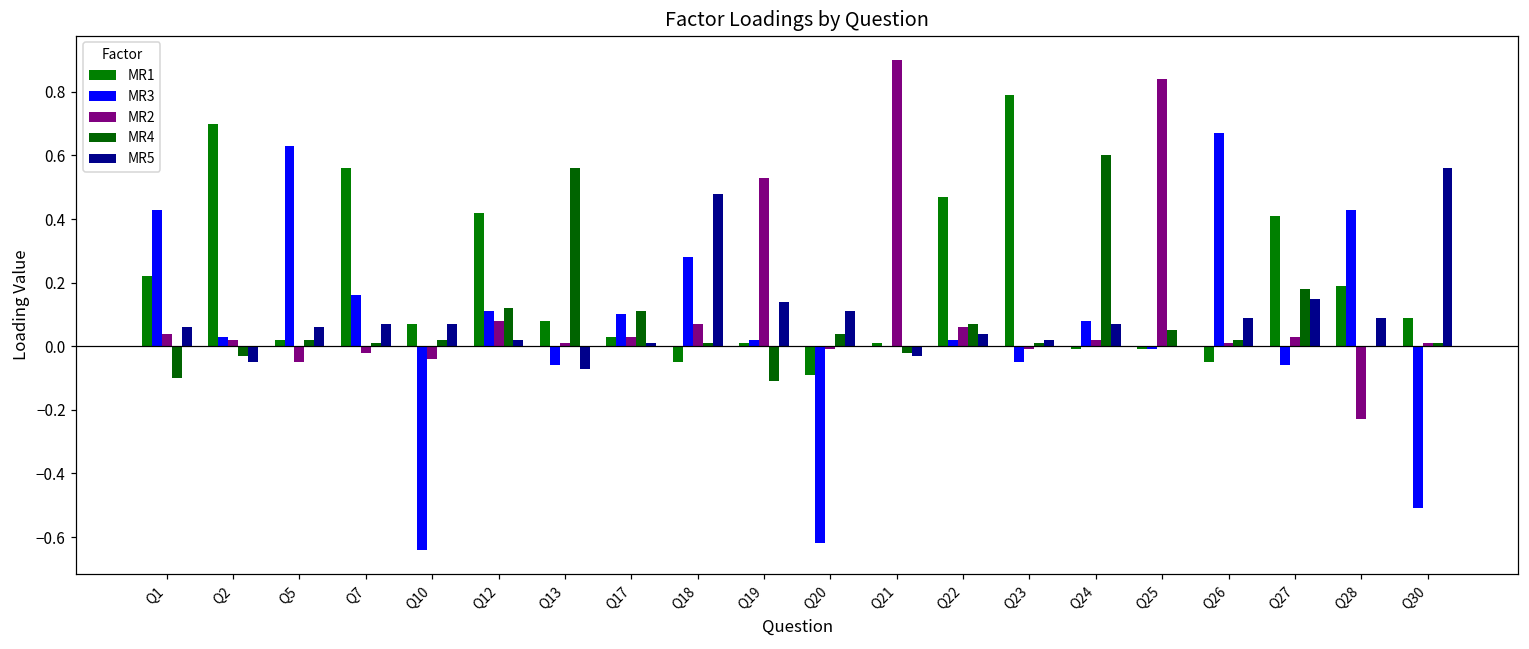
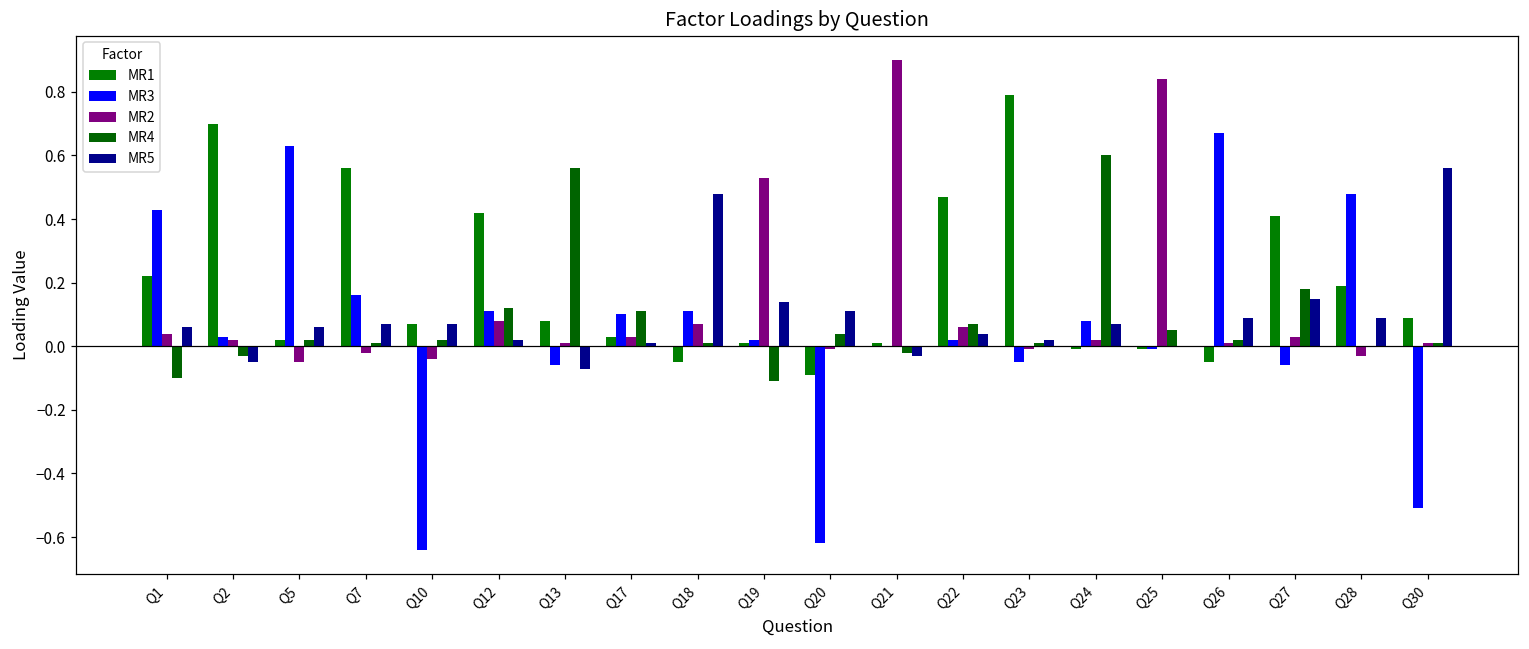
  {
    "MR3": {
      "Q1": 0.43,
      "Q2": 0.03,
      "Q5": 0.63,
      "Q7": 0.16,
      "Q10": -0.64,
      "Q12": 0.11,
      "Q13": -0.06,
      "Q17": 0.10,
-     "Q18": 0.28,
+     "Q18": 0.11,
      "Q19": 0.02,
      "Q20": -0.62,
      "Q21": 0.00,
      "Q22": 0.02,
      "Q23": -0.05,
      "Q24": 0.08,
      "Q25": -0.01,
      "Q26": 0.67,
      "Q27": -0.06,
-     "Q28": 0.43,
+     "Q28": 0.48,
      "Q30": -0.51
    },
    "MR2": {
      "Q1": 0.04,
      "Q2": 0.02,
      "Q5": -0.05,
      "Q7": -0.02,
      "Q10": -0.04,
      "Q12": 0.08,
      "Q13": 0.01,
      "Q17": 0.03,
      "Q18": 0.07,
      "Q19": 0.53,
      "Q20": -0.01,
      "Q21": 0.90,
      "Q22": 0.06,
      "Q23": -0.01,
      "Q24": 0.02,
      "Q25": 0.84,
      "Q26": 0.01,
      "Q27": 0.03,
-     "Q28": -0.23,
+     "Q28": -0.03,
      "Q30": 0.01
    },
    "MR5": {
      "Q1": 0.06,
      "Q2": -0.05,
      "Q5": 0.06,
      "Q7": 0.07,
      "Q10": 0.07,
      "Q12": 0.02,
      "Q13": -0.07,
      "Q17": 0.01,
      "Q18": 0.48,
      "Q19": 0.14,
      "Q20": 0.11,
      "Q21": -0.03,
      "Q22": 0.04,
      "Q23": 0.02,
      "Q24": 0.07,
      "Q25": 0.00,
      "Q26": 0.09,
      "Q27": 0.15,
      "Q28": 0.09,
      "Q30": 0.56
    }
  }
